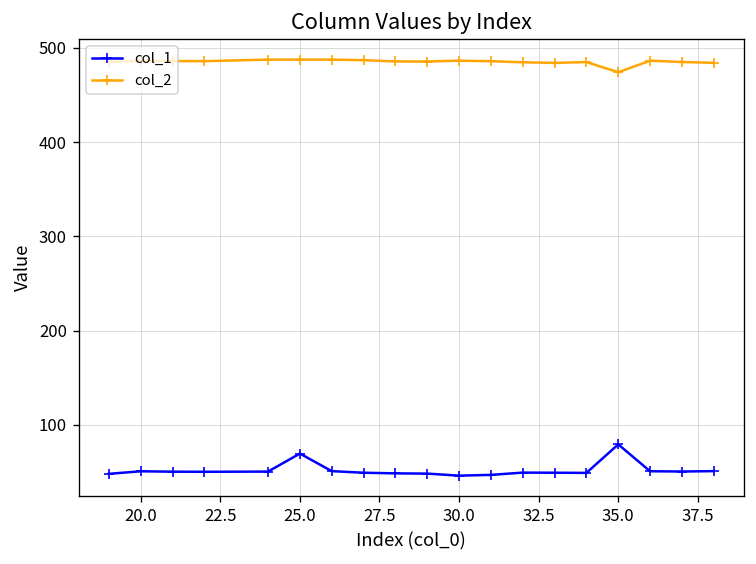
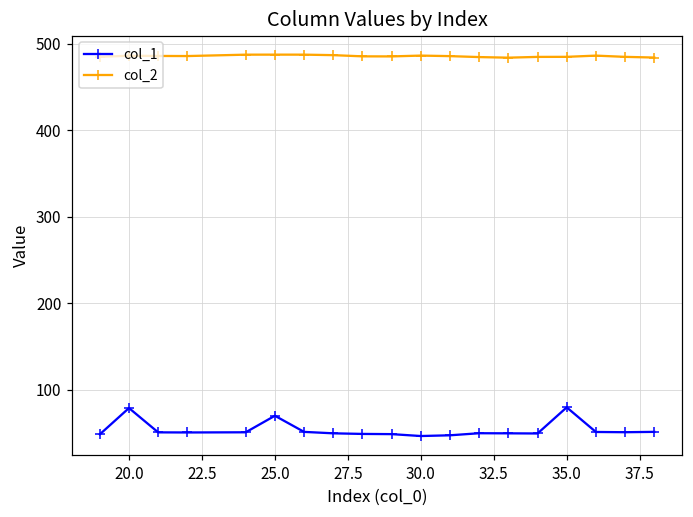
  {
    "col_1": {
-     "20.0": 50,
+     "20.0": 80,
      "25.0": 70,
      "30.0": 50,
      "35.0": 80
    },
    "col_2": {
      "25.0": 490,
      "30.0": 490,
-     "35.0": 470
+     "35.0": 480
    }
  }
